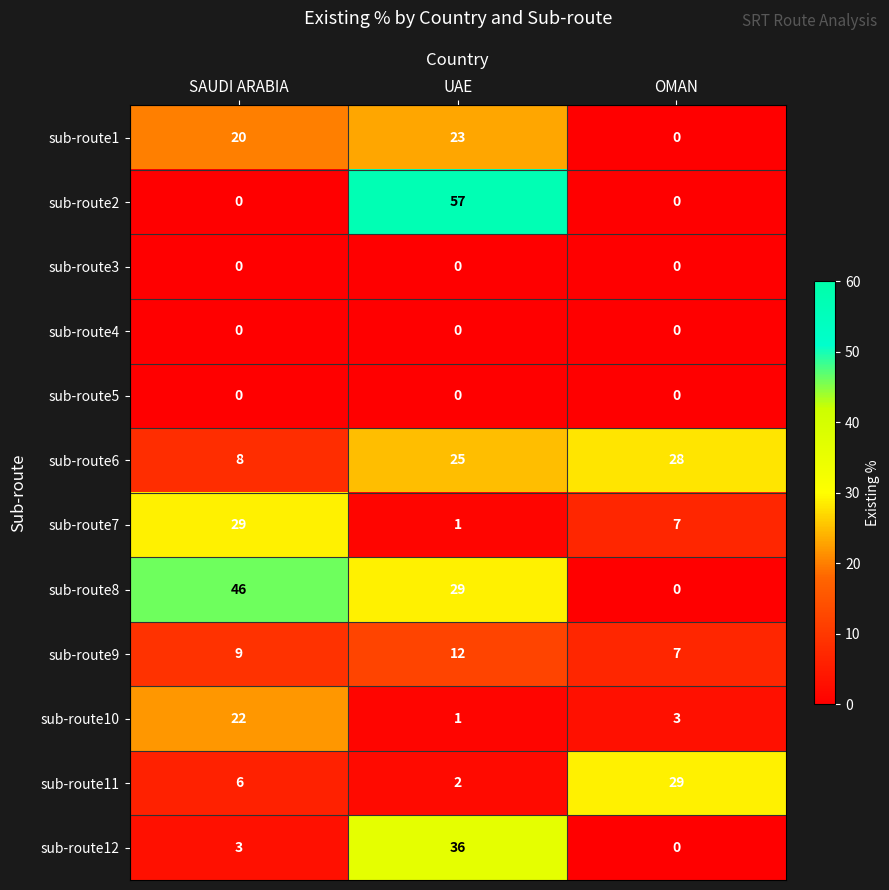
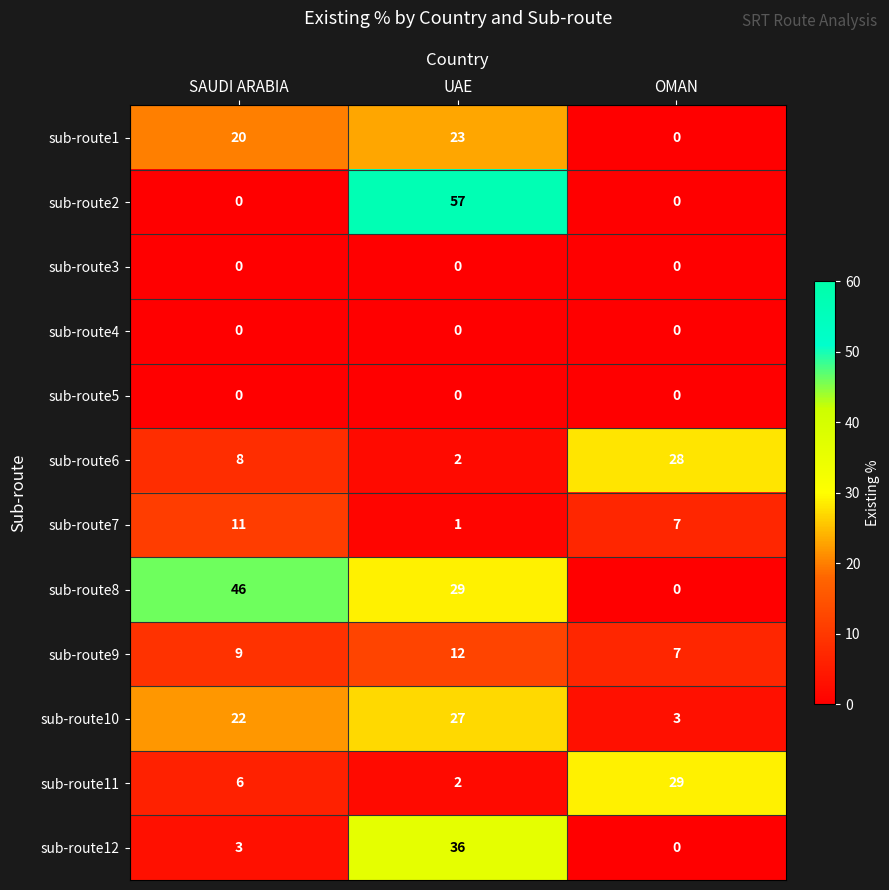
  {
    "sub-route1": {
      "SAUDI ARABIA": 20,
      "UAE": 23,
      "OMAN": 0
    },
    "sub-route2": {
      "SAUDI ARABIA": 0,
      "UAE": 57,
      "OMAN": 0
    },
    "sub-route3": {
      "SAUDI ARABIA": 0,
      "UAE": 0,
      "OMAN": 0
    },
    "sub-route4": {
      "SAUDI ARABIA": 0,
      "UAE": 0,
      "OMAN": 0
    },
    "sub-route5": {
      "SAUDI ARABIA": 0,
      "UAE": 0,
      "OMAN": 0
    },
    "sub-route6": {
      "SAUDI ARABIA": 8,
-     "UAE": 25,
+     "UAE": 2,
      "OMAN": 28
    },
    "sub-route7": {
-     "SAUDI ARABIA": 29,
+     "SAUDI ARABIA": 11,
      "UAE": 1,
      "OMAN": 7
    },
    "sub-route8": {
      "SAUDI ARABIA": 46,
      "UAE": 29,
      "OMAN": 0
    },
    "sub-route9": {
      "SAUDI ARABIA": 9,
      "UAE": 12,
      "OMAN": 7
    },
    "sub-route10": {
      "SAUDI ARABIA": 22,
-     "UAE": 1,
+     "UAE": 27,
      "OMAN": 3
    },
    "sub-route11": {
      "SAUDI ARABIA": 6,
      "UAE": 2,
      "OMAN": 29
    },
    "sub-route12": {
      "SAUDI ARABIA": 3,
      "UAE": 36,
      "OMAN": 0
    }
  }
